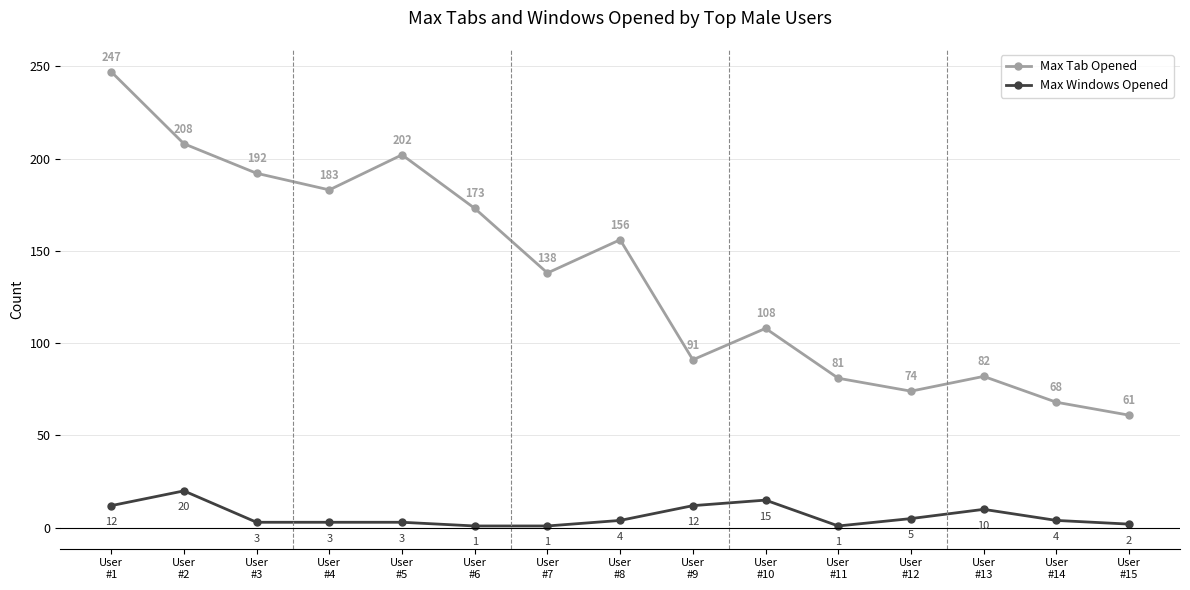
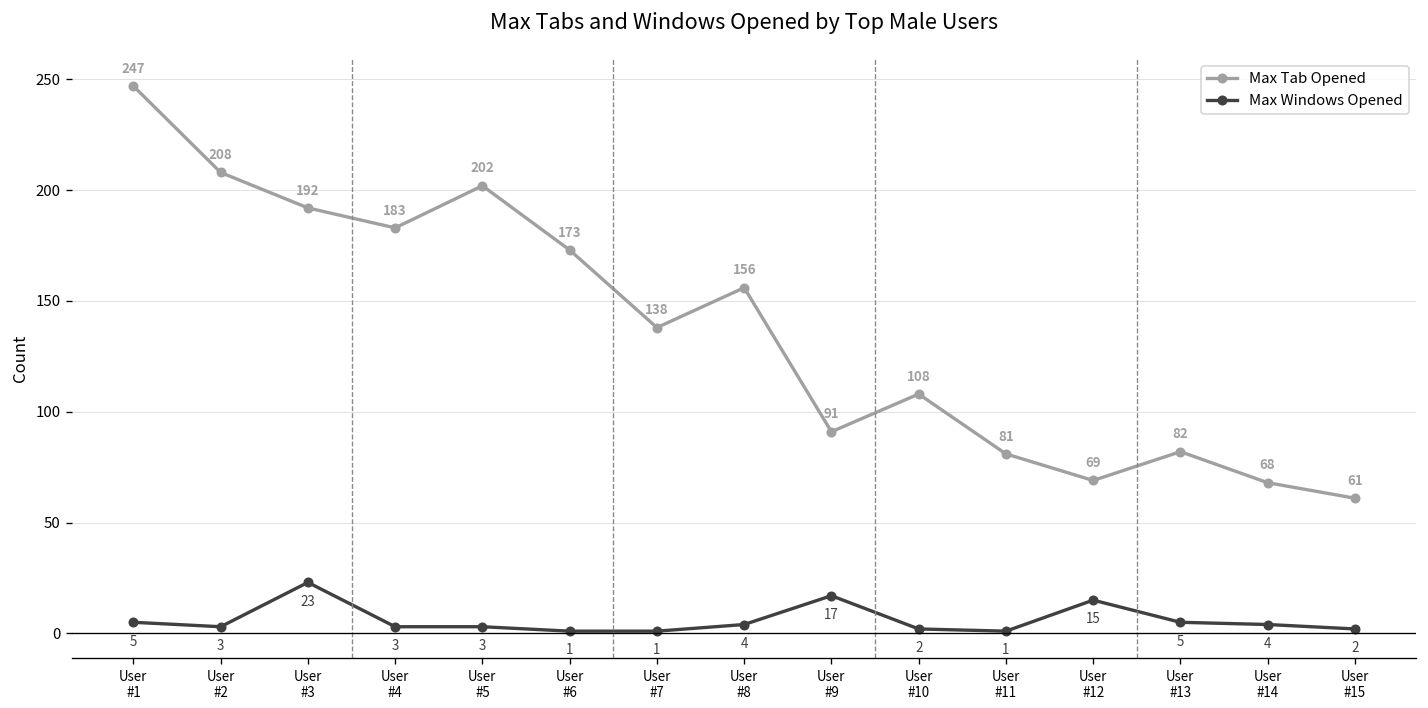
  {
    "Max Tab Opened": {
      "User #1": 247,
      "User #2": 208,
      "User #3": 192,
      "User #4": 183,
      "User #5": 202,
      "User #6": 173,
      "User #7": 138,
      "User #8": 156,
      "User #9": 91,
      "User #10": 108,
      "User #11": 81,
-     "User #12": 74,
+     "User #12": 69,
      "User #13": 82,
      "User #14": 68,
      "User #15": 61
    },
    "Max Windows Opened": {
-     "User #1": 12,
-     "User #2": 20,
-     "User #3": 3,
+     "User #1": 5,
+     "User #2": 3,
+     "User #3": 23,
      "User #4": 3,
      "User #5": 3,
      "User #6": 1,
      "User #7": 1,
      "User #8": 4,
-     "User #9": 12,
-     "User #10": 15,
+     "User #9": 17,
+     "User #10": 2,
      "User #11": 1,
-     "User #12": 5,
-     "User #13": 10,
+     "User #12": 15,
+     "User #13": 5,
      "User #14": 4,
      "User #15": 2
    }
  }
